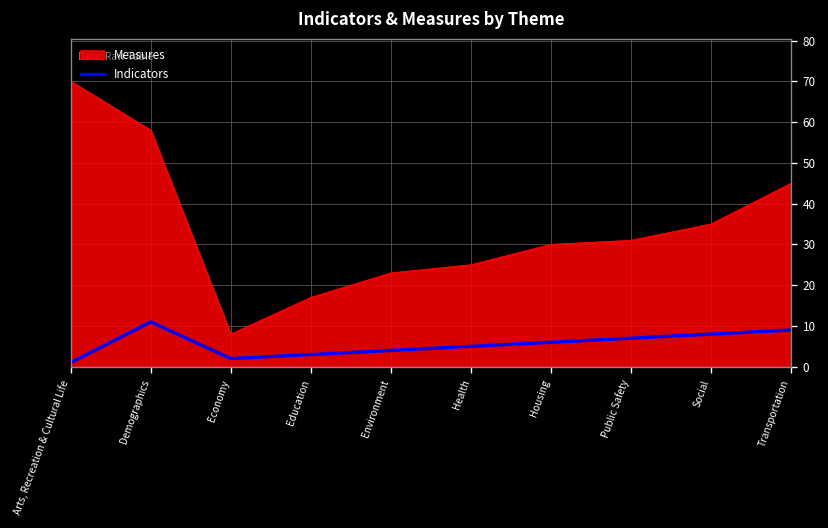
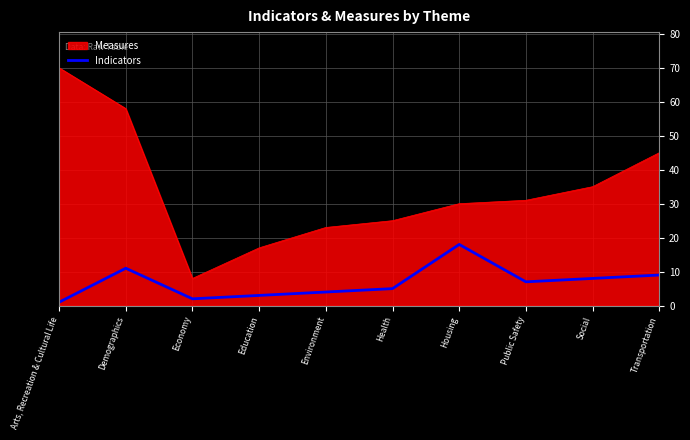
  {
    "Measures": {
      "Arts, Recreation & Cultural Life": 70,
      "Demographics": 58,
      "Economy": 8,
      "Education": 17,
      "Environment": 23,
      "Health": 25,
      "Housing": 30,
      "Public Safety": 31,
      "Social": 35,
      "Transportation": 45
    },
    "Indicators": {
      "Arts, Recreation & Cultural Life": 1,
      "Demographics": 11,
      "Economy": 2,
      "Education": 3,
      "Environment": 4,
      "Health": 5,
-     "Housing": 6,
+     "Housing": 18,
      "Public Safety": 7,
      "Social": 8,
      "Transportation": 9
    }
  }
